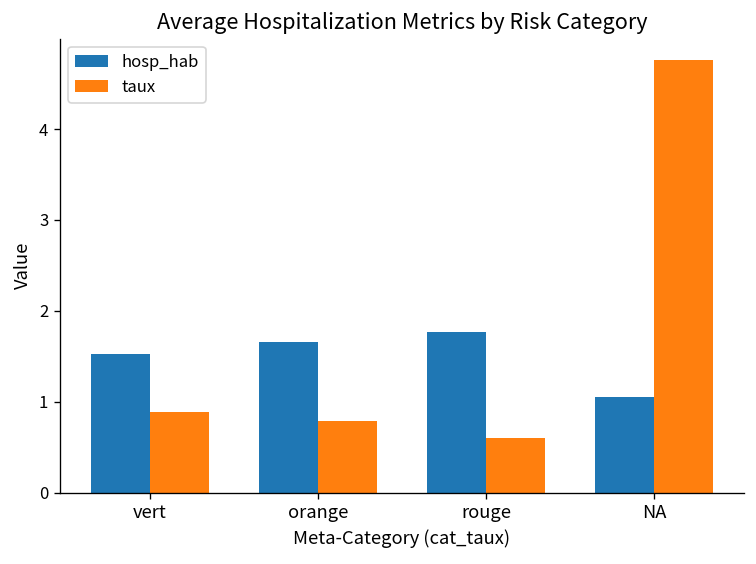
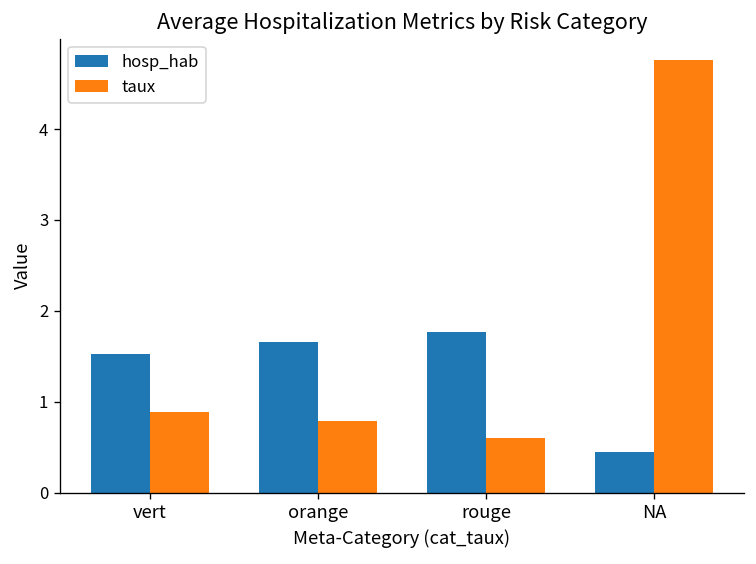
  {
    "hosp_hab": {
      "vert": 1.5,
      "orange": 1.7,
      "rouge": 1.8,
-     "NA": 1.0
+     "NA": 0.4
    },
    "taux": {
      "vert": 0.9,
      "orange": 0.8,
      "rouge": 0.6,
      "NA": 4.8
    }
  }
